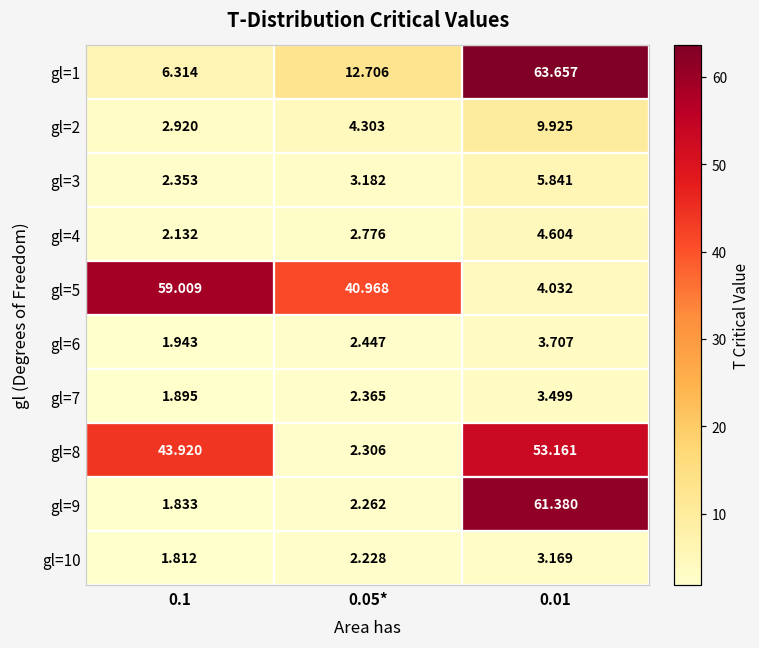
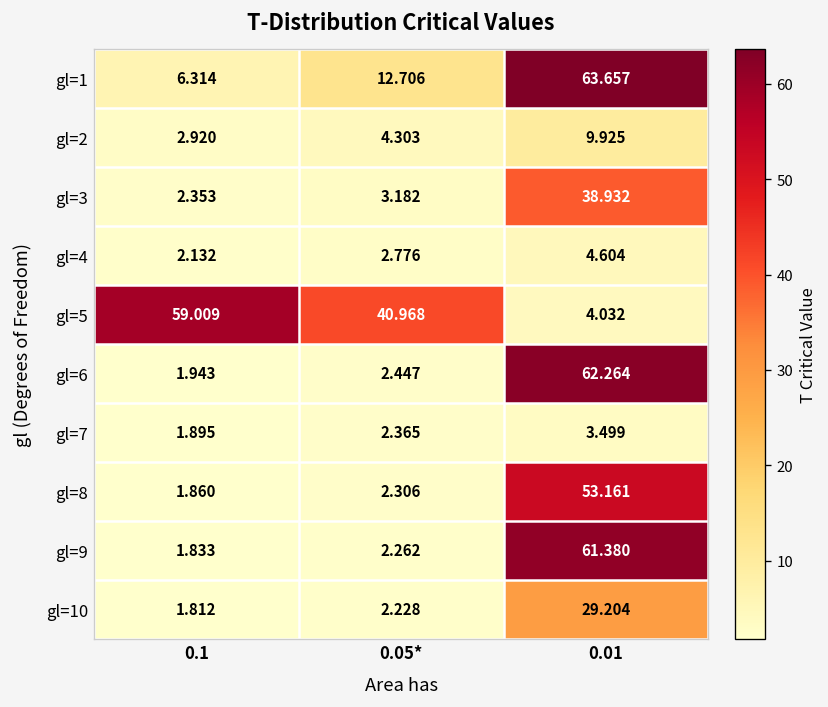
  {
    "gl=1": {
      "0.1": 6.314,
      "0.05*": 12.706,
      "0.01": 63.657
    },
    "gl=2": {
      "0.1": 2.920,
      "0.05*": 4.303,
      "0.01": 9.925
    },
    "gl=3": {
      "0.1": 2.353,
      "0.05*": 3.182,
-     "0.01": 5.841
+     "0.01": 38.932
    },
    "gl=4": {
      "0.1": 2.132,
      "0.05*": 2.776,
      "0.01": 4.604
    },
    "gl=5": {
      "0.1": 59.009,
      "0.05*": 40.968,
      "0.01": 4.032
    },
    "gl=6": {
      "0.1": 1.943,
      "0.05*": 2.447,
-     "0.01": 3.707
+     "0.01": 62.264
    },
    "gl=7": {
      "0.1": 1.895,
      "0.05*": 2.365,
      "0.01": 3.499
    },
    "gl=8": {
-     "0.1": 43.920,
+     "0.1": 1.860,
      "0.05*": 2.306,
      "0.01": 53.161
    },
    "gl=9": {
      "0.1": 1.833,
      "0.05*": 2.262,
      "0.01": 61.380
    },
    "gl=10": {
      "0.1": 1.812,
      "0.05*": 2.228,
-     "0.01": 3.169
+     "0.01": 29.204
    }
  }
